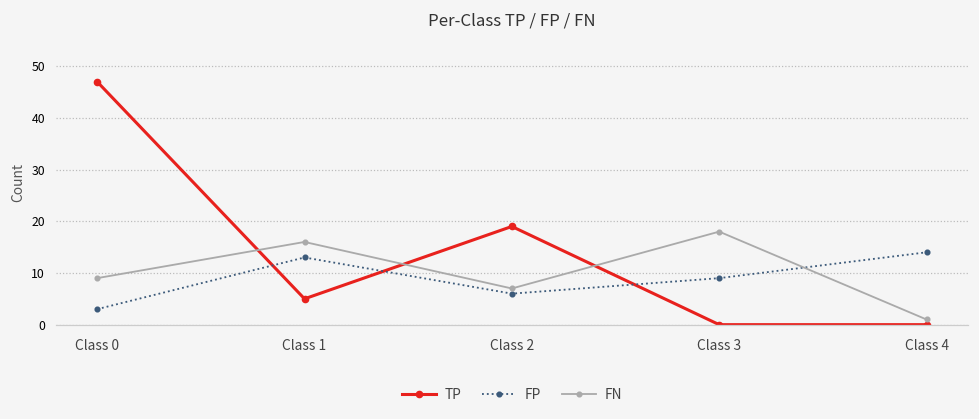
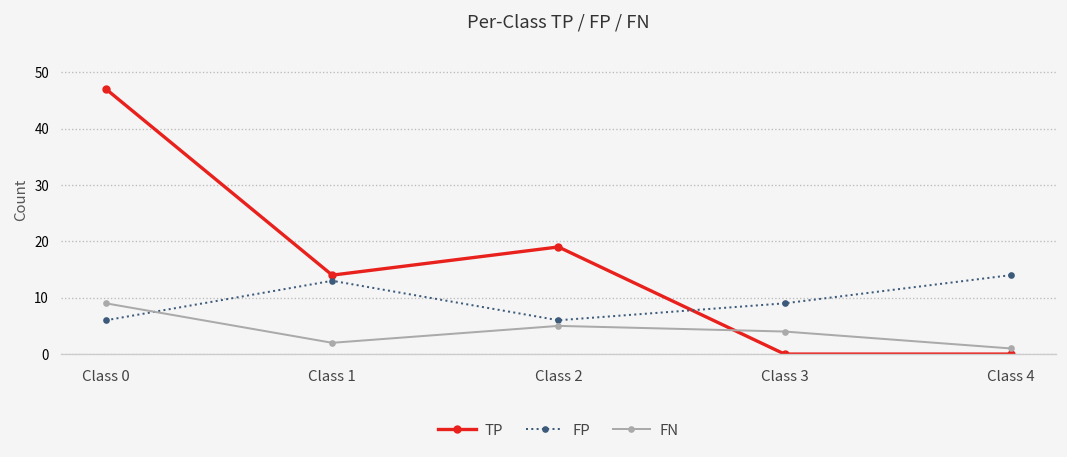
  {
    "TP": {
      "Class 0": 47,
-     "Class 1": 5,
+     "Class 1": 14,
      "Class 2": 19,
      "Class 3": 0,
      "Class 4": 0
    },
    "FP": {
-     "Class 0": 3,
+     "Class 0": 6,
      "Class 1": 13,
      "Class 2": 6,
      "Class 3": 9,
      "Class 4": 14
    },
    "FN": {
      "Class 0": 9,
-     "Class 1": 16,
-     "Class 2": 7,
-     "Class 3": 18,
+     "Class 1": 2,
+     "Class 2": 5,
+     "Class 3": 4,
      "Class 4": 1
    }
  }
